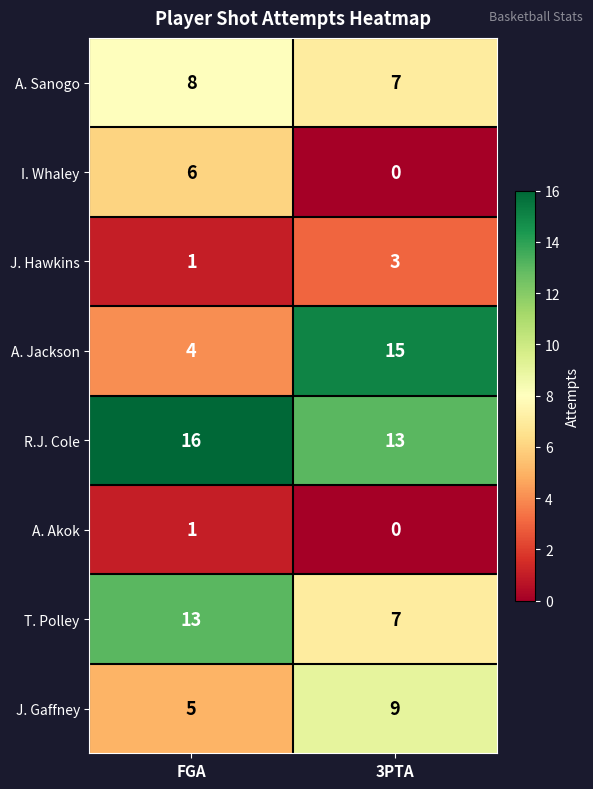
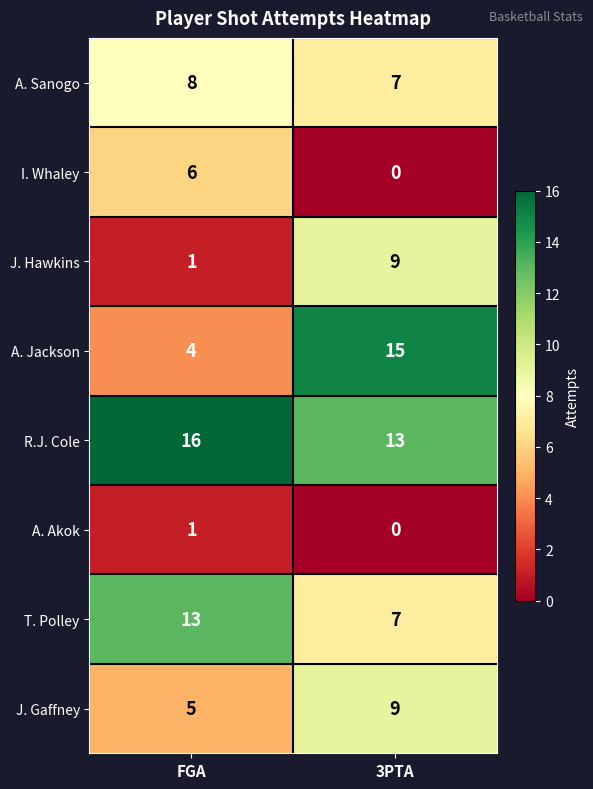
  {
    "A. Sanogo": {
      "FGA": 8,
      "3PTA": 7
    },
    "I. Whaley": {
      "FGA": 6,
      "3PTA": 0
    },
    "J. Hawkins": {
      "FGA": 1,
-     "3PTA": 3
+     "3PTA": 9
    },
    "A. Jackson": {
      "FGA": 4,
      "3PTA": 15
    },
    "R.J. Cole": {
      "FGA": 16,
      "3PTA": 13
    },
    "A. Akok": {
      "FGA": 1,
      "3PTA": 0
    },
    "T. Polley": {
      "FGA": 13,
      "3PTA": 7
    },
    "J. Gaffney": {
      "FGA": 5,
      "3PTA": 9
    }
  }
